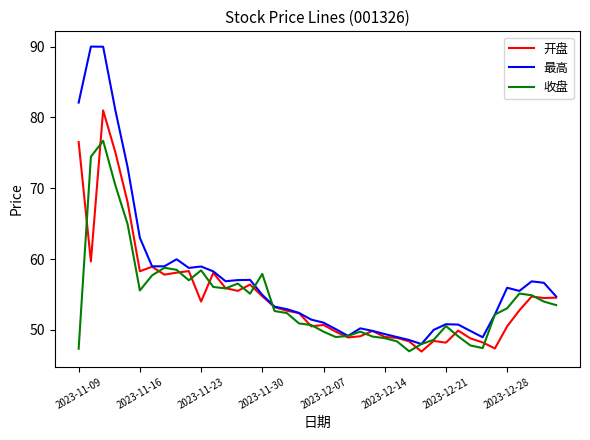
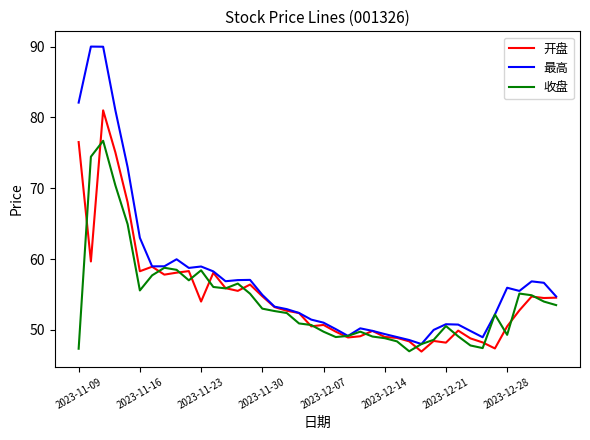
  {
    "开盘": {
      "2023-11-09": 77,
      "2023-11-16": 58,
      "2023-11-23": 54,
      "2023-12-21": 48,
      "2023-12-28": 51
    },
    "最高": {
      "2023-11-09": 82,
      "2023-11-16": 63,
      "2023-11-23": 59,
      "2023-12-14": 49,
      "2023-12-28": 56
    },
    "收盘": {
      "2023-11-09": 47,
      "2023-11-16": 56,
      "2023-11-23": 58,
-     "2023-11-30": 58,
+     "2023-11-30": 53,
      "2023-12-07": 50,
-     "2023-12-28": 53
+     "2023-12-28": 49
    }
  }
